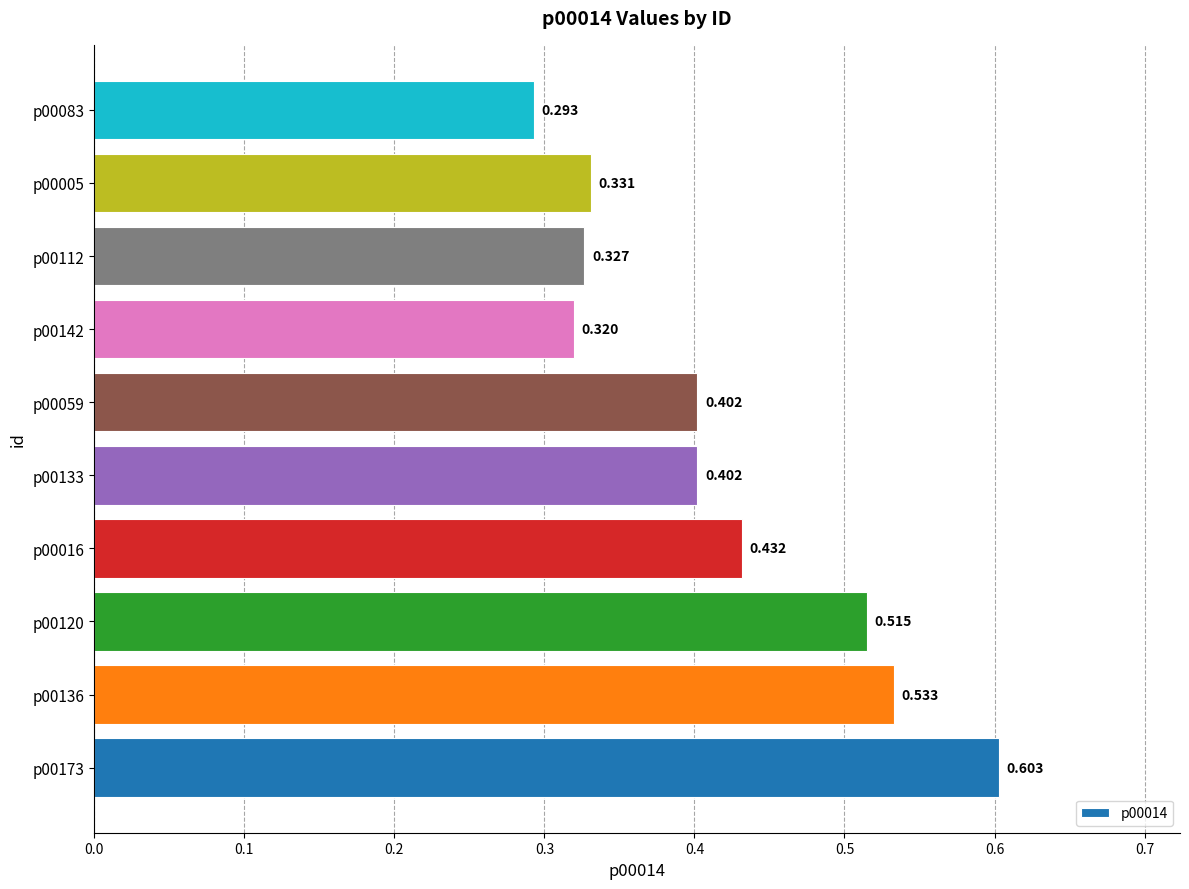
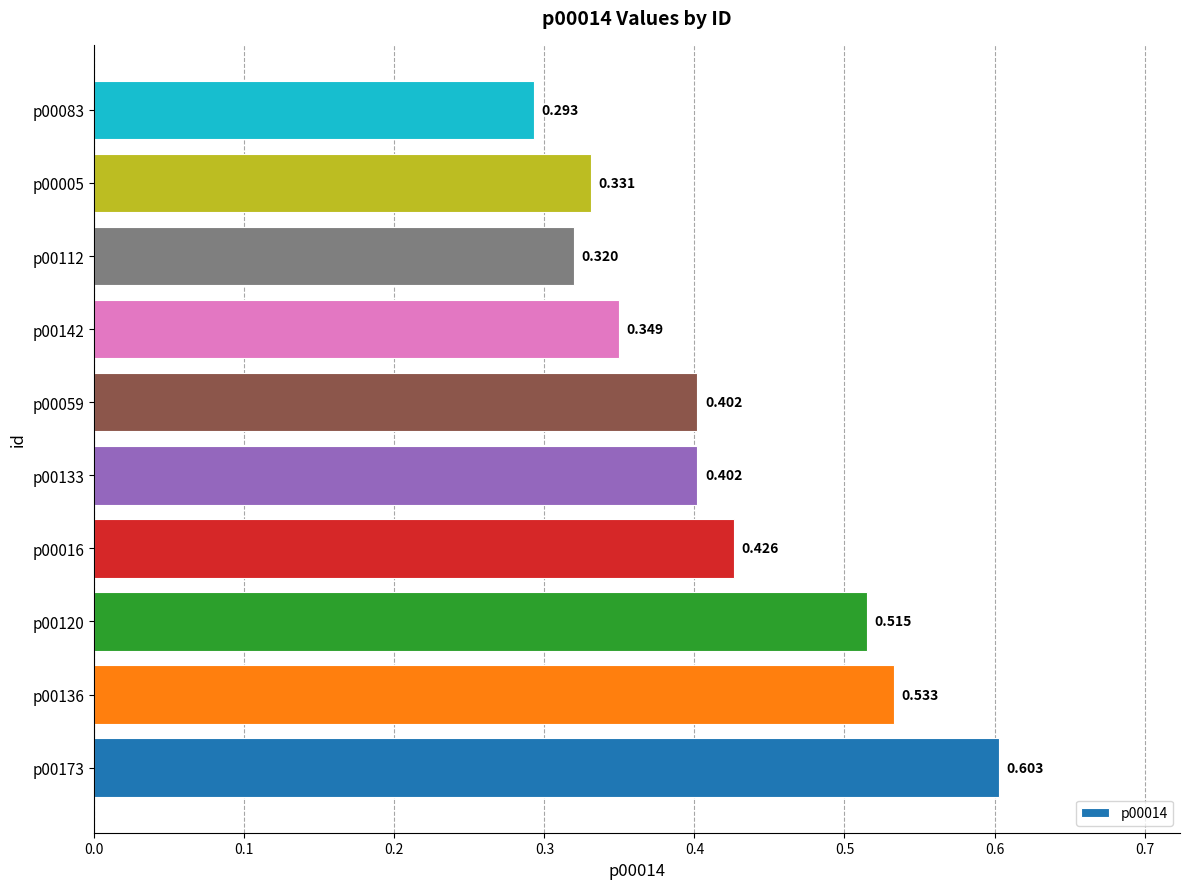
  {
    "p00083": 0.293,
    "p00005": 0.331,
-   "p00112": 0.327,
-   "p00142": 0.320,
+   "p00112": 0.320,
+   "p00142": 0.349,
    "p00059": 0.402,
    "p00133": 0.402,
-   "p00016": 0.432,
+   "p00016": 0.426,
    "p00120": 0.515,
    "p00136": 0.533,
    "p00173": 0.603
  }
